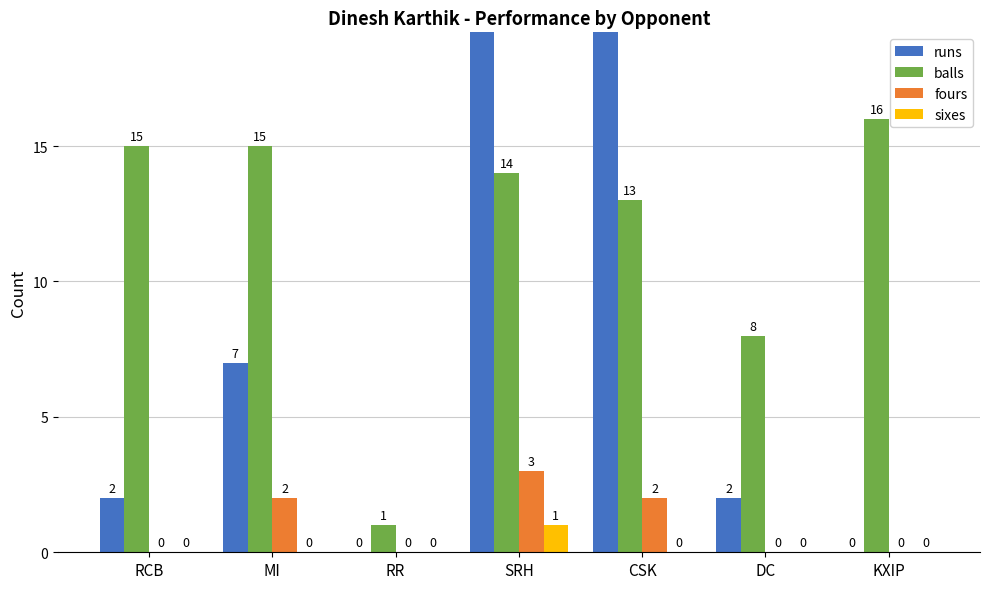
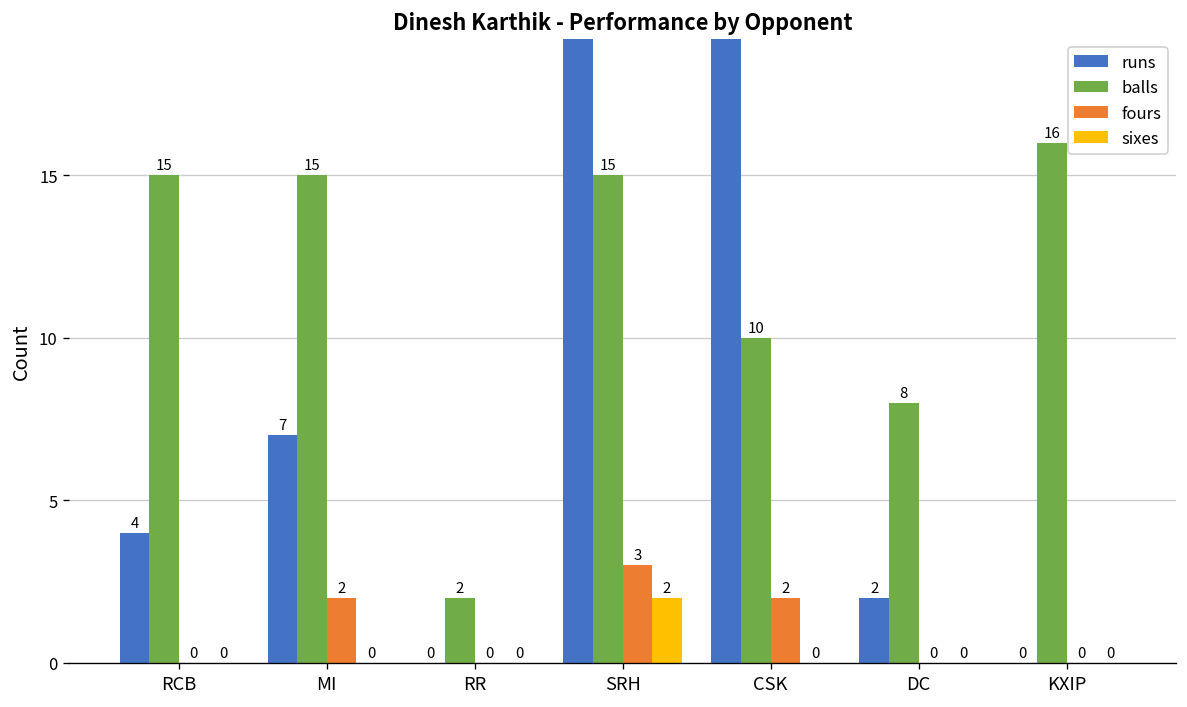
  {
    "runs": {
-     "RCB": 2,
+     "RCB": 4,
      "MI": 7,
      "RR": 0,
      "DC": 2,
      "KXIP": 0
    },
    "balls": {
      "RCB": 15,
      "MI": 15,
-     "RR": 1,
-     "SRH": 14,
-     "CSK": 13,
+     "RR": 2,
+     "SRH": 15,
+     "CSK": 10,
      "DC": 8,
      "KXIP": 16
    },
    "fours": {
      "RCB": 0,
      "MI": 2,
      "RR": 0,
      "SRH": 3,
      "CSK": 2,
      "DC": 0,
      "KXIP": 0
    },
    "sixes": {
      "RCB": 0,
      "MI": 0,
      "RR": 0,
-     "SRH": 1,
+     "SRH": 2,
      "CSK": 0,
      "DC": 0,
      "KXIP": 0
    }
  }
